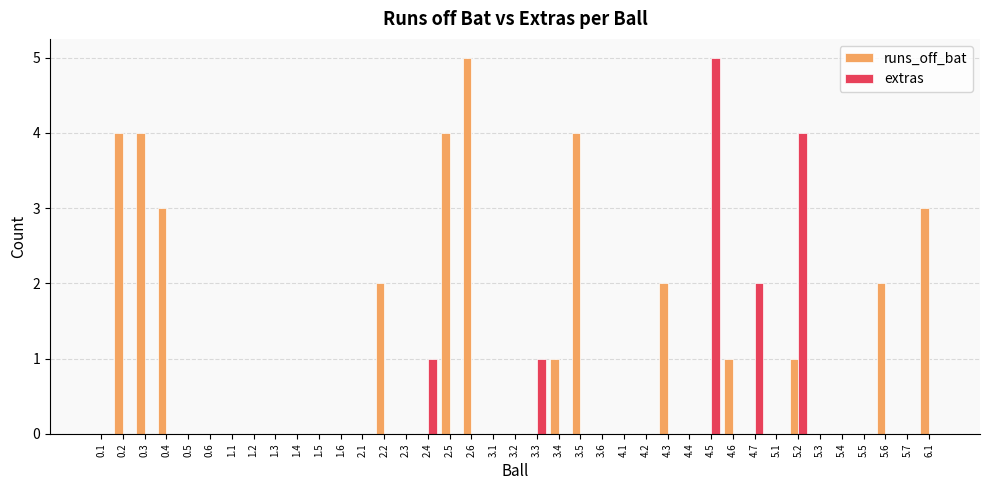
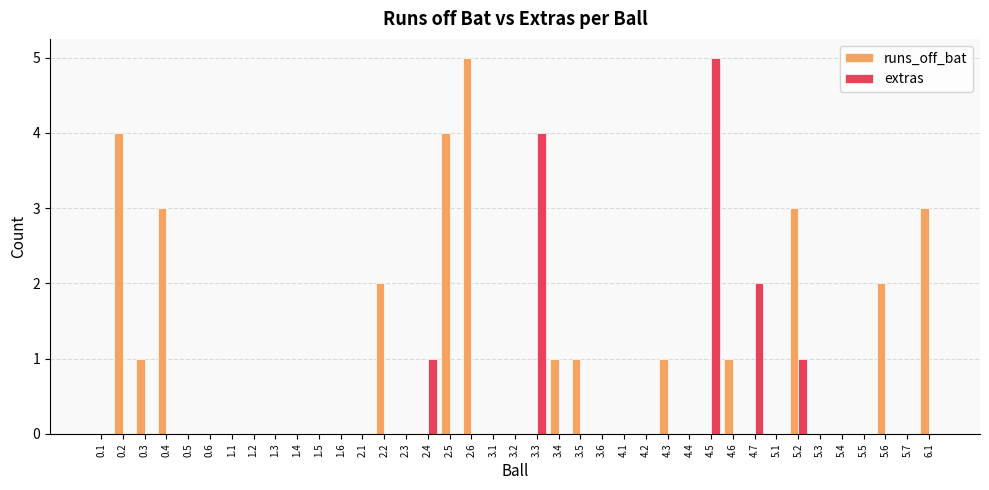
  {
    "runs_off_bat": {
      "0.1": 0,
      "0.2": 4,
-     "0.3": 4,
+     "0.3": 1,
      "0.4": 3,
      "0.5": 0,
      "0.6": 0,
      "1.1": 0,
      "1.2": 0,
      "1.3": 0,
      "1.4": 0,
      "1.5": 0,
      "1.6": 0,
      "2.1": 0,
      "2.2": 2,
      "2.3": 0,
      "2.4": 0,
      "2.5": 4,
      "2.6": 5,
      "3.1": 0,
      "3.2": 0,
      "3.3": 0,
      "3.4": 1,
-     "3.5": 4,
+     "3.5": 1,
      "3.6": 0,
      "4.1": 0,
      "4.2": 0,
-     "4.3": 2,
+     "4.3": 1,
      "4.4": 0,
      "4.5": 0,
      "4.6": 1,
      "4.7": 0,
      "5.1": 0,
-     "5.2": 1,
+     "5.2": 3,
      "5.3": 0,
      "5.4": 0,
      "5.5": 0,
      "5.6": 2,
      "5.7": 0,
      "6.1": 3
    },
    "extras": {
      "0.1": 0,
      "0.2": 0,
      "0.3": 0,
      "0.4": 0,
      "0.5": 0,
      "0.6": 0,
      "1.1": 0,
      "1.2": 0,
      "1.3": 0,
      "1.4": 0,
      "1.5": 0,
      "1.6": 0,
      "2.1": 0,
      "2.2": 0,
      "2.3": 0,
      "2.4": 1,
      "2.5": 0,
      "2.6": 0,
      "3.1": 0,
      "3.2": 0,
-     "3.3": 1,
+     "3.3": 4,
      "3.4": 0,
      "3.5": 0,
      "3.6": 0,
      "4.1": 0,
      "4.2": 0,
      "4.3": 0,
      "4.4": 0,
      "4.5": 5,
      "4.6": 0,
      "4.7": 2,
      "5.1": 0,
-     "5.2": 4,
+     "5.2": 1,
      "5.3": 0,
      "5.4": 0,
      "5.5": 0,
      "5.6": 0,
      "5.7": 0,
      "6.1": 0
    }
  }
